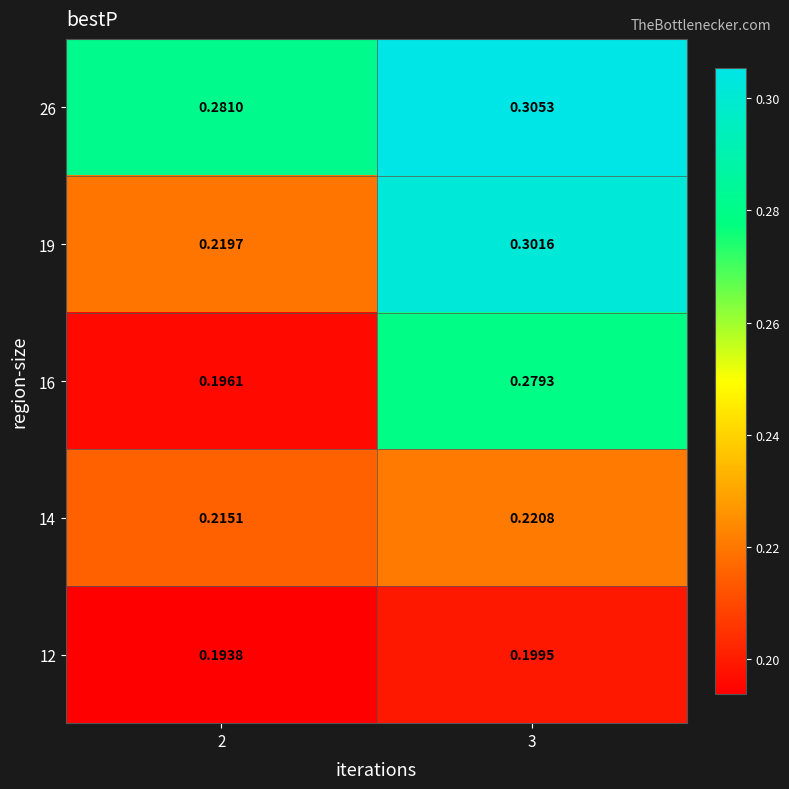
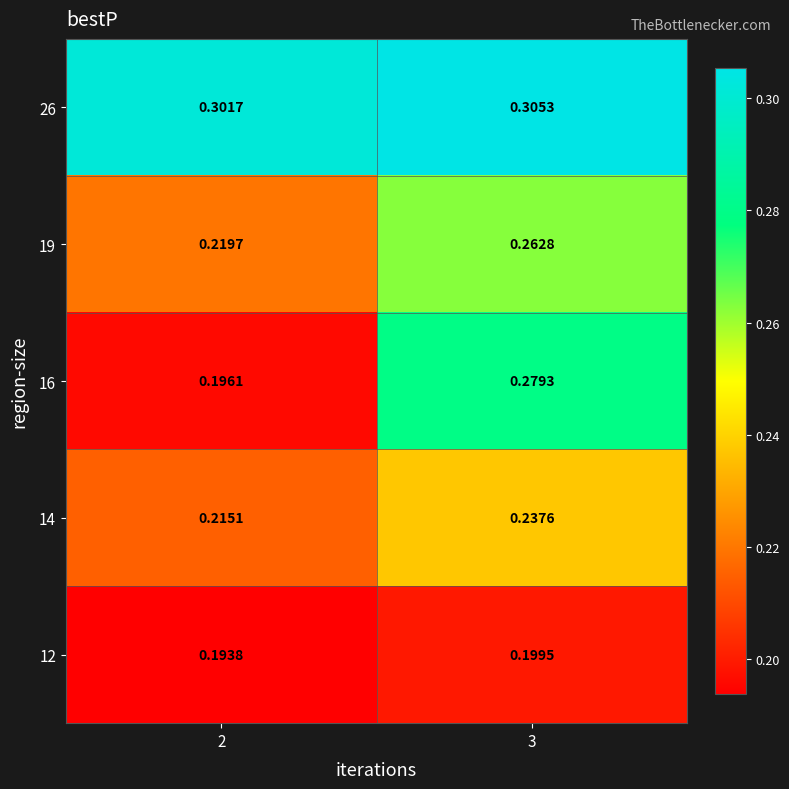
  {
    "26": {
-     "2": 0.2810,
+     "2": 0.3017,
      "3": 0.3053
    },
    "19": {
      "2": 0.2197,
-     "3": 0.3016
+     "3": 0.2628
    },
    "16": {
      "2": 0.1961,
      "3": 0.2793
    },
    "14": {
      "2": 0.2151,
-     "3": 0.2208
+     "3": 0.2376
    },
    "12": {
      "2": 0.1938,
      "3": 0.1995
    }
  }
